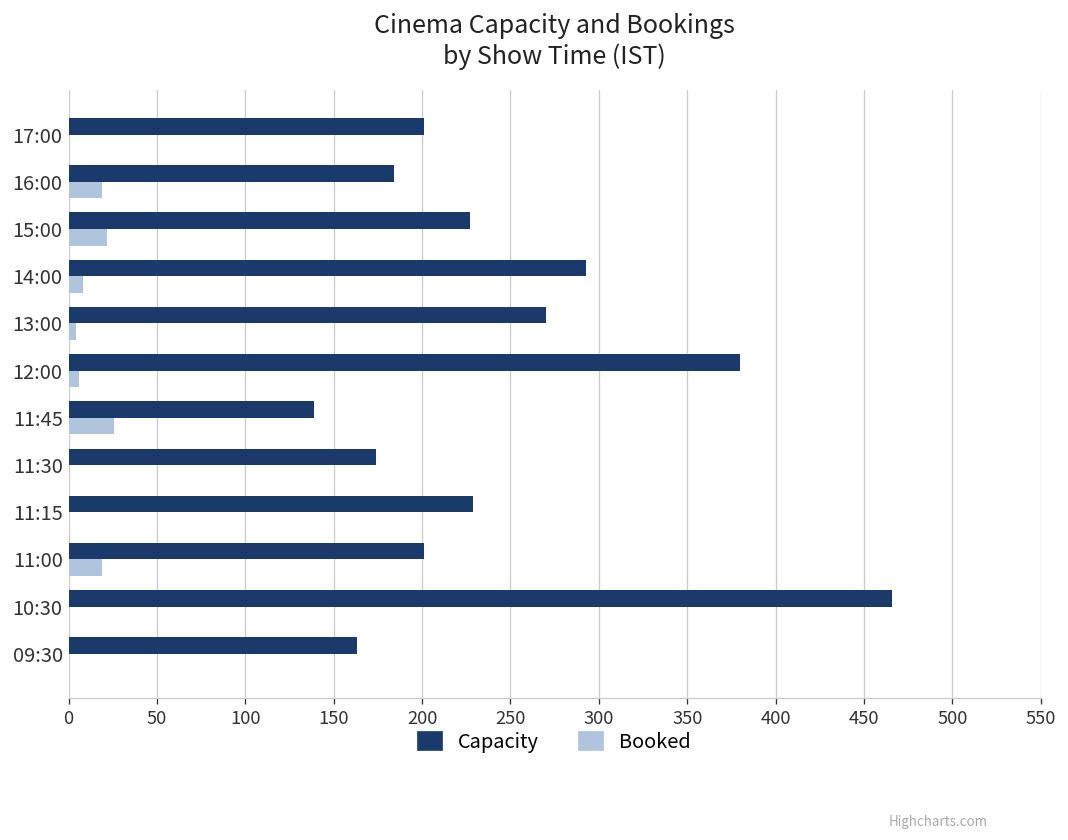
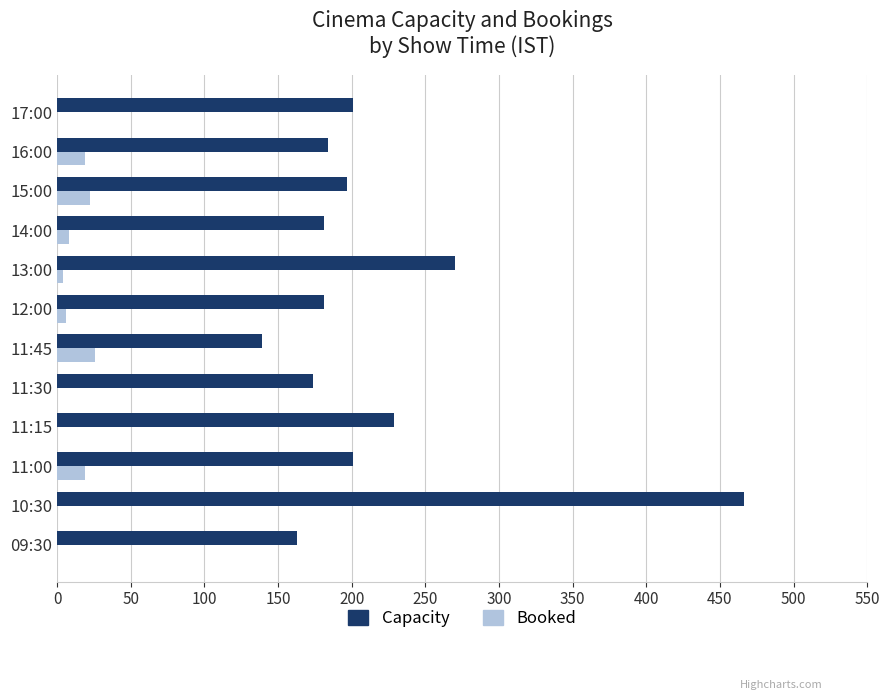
  {
    "Capacity": {
      "17:00": 201,
      "16:00": 184,
-     "15:00": 227,
-     "14:00": 293,
+     "15:00": 197,
+     "14:00": 181,
      "13:00": 270,
-     "12:00": 380,
+     "12:00": 181,
      "11:45": 139,
      "11:30": 174,
      "11:15": 229,
      "11:00": 201,
      "10:30": 466,
      "09:30": 163
    },
    "Booked": {
      "17:00": 0,
      "16:00": 19,
      "15:00": 22,
      "14:00": 8,
      "13:00": 4,
      "12:00": 6,
      "11:45": 26,
      "11:30": 0,
      "11:15": 0,
      "11:00": 19,
      "10:30": 0,
      "09:30": 0
    }
  }
